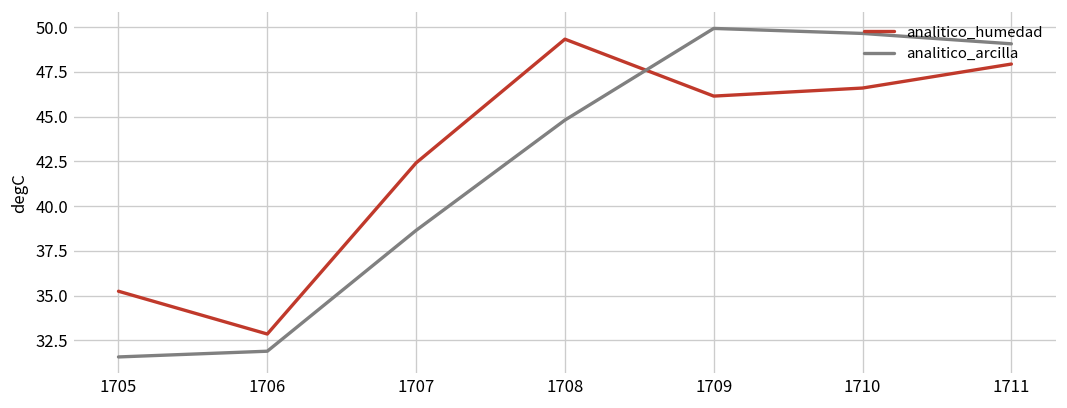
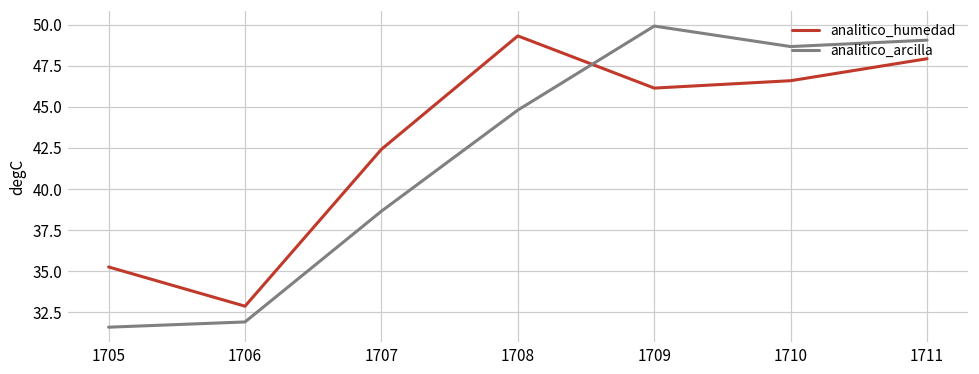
  {
    "analitico_humedad": {
      "1705": 35.3,
      "1706": 32.9,
      "1707": 42.4,
      "1708": 49.3,
      "1709": 46.2,
      "1710": 46.6,
      "1711": 47.9
    },
    "analitico_arcilla": {
      "1705": 31.6,
      "1706": 31.9,
      "1707": 38.7,
      "1708": 44.8,
      "1709": 49.9,
-     "1710": 49.7,
+     "1710": 48.7,
      "1711": 49.1
    }
  }
